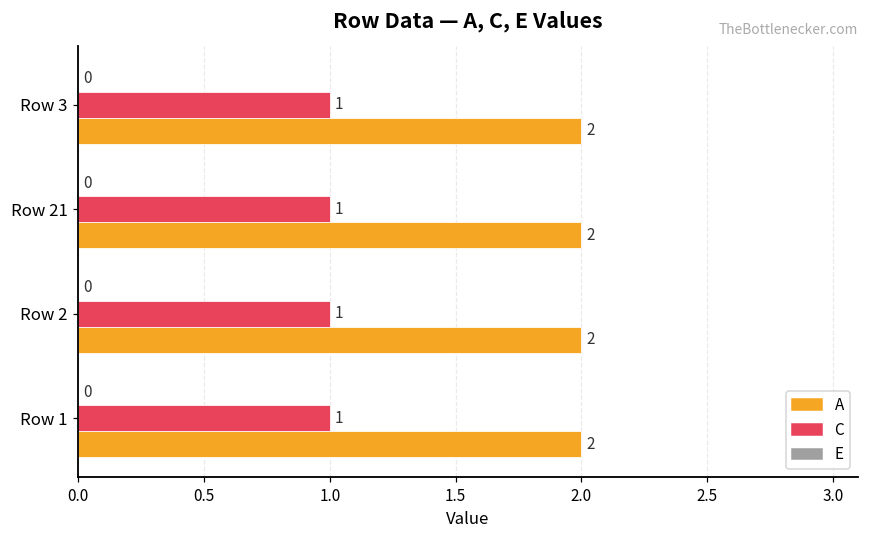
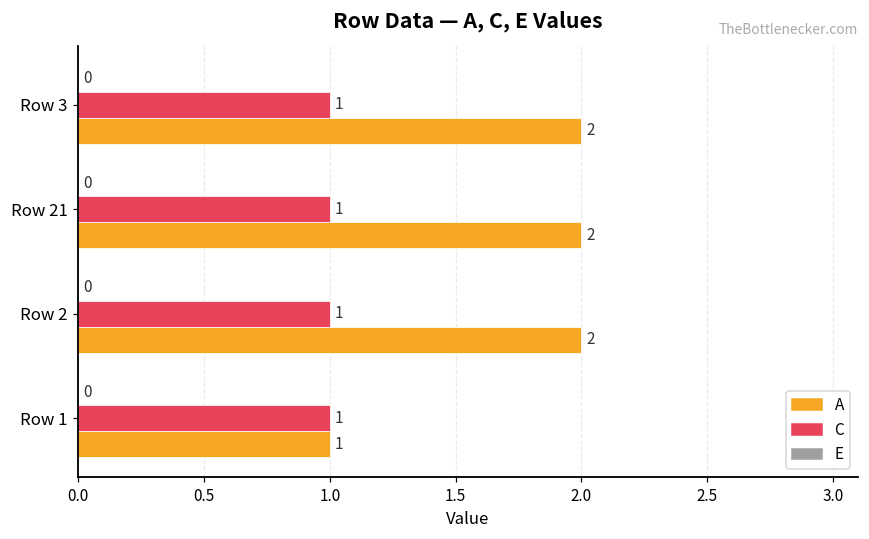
  {
    "A": {
      "Row 3": 2,
      "Row 21": 2,
      "Row 2": 2,
-     "Row 1": 2
+     "Row 1": 1
    },
    "C": {
      "Row 3": 1,
      "Row 21": 1,
      "Row 2": 1,
      "Row 1": 1
    },
    "E": {
      "Row 3": 0,
      "Row 21": 0,
      "Row 2": 0,
      "Row 1": 0
    }
  }
